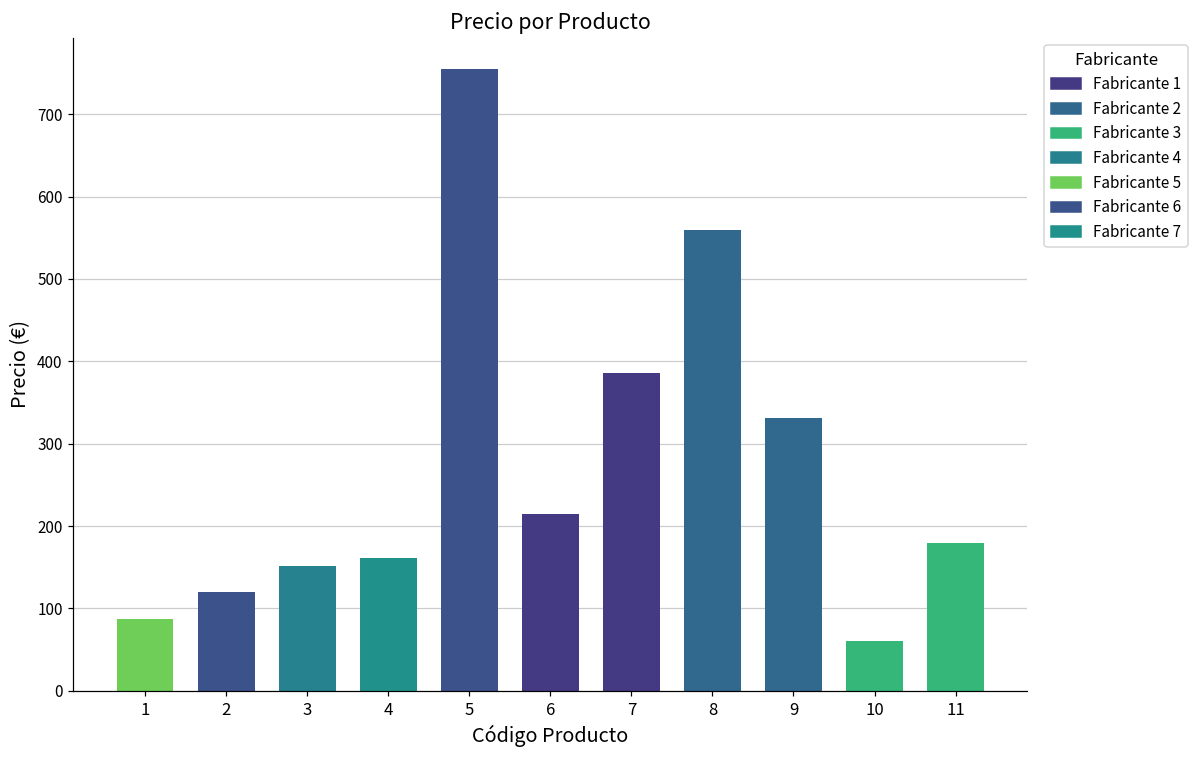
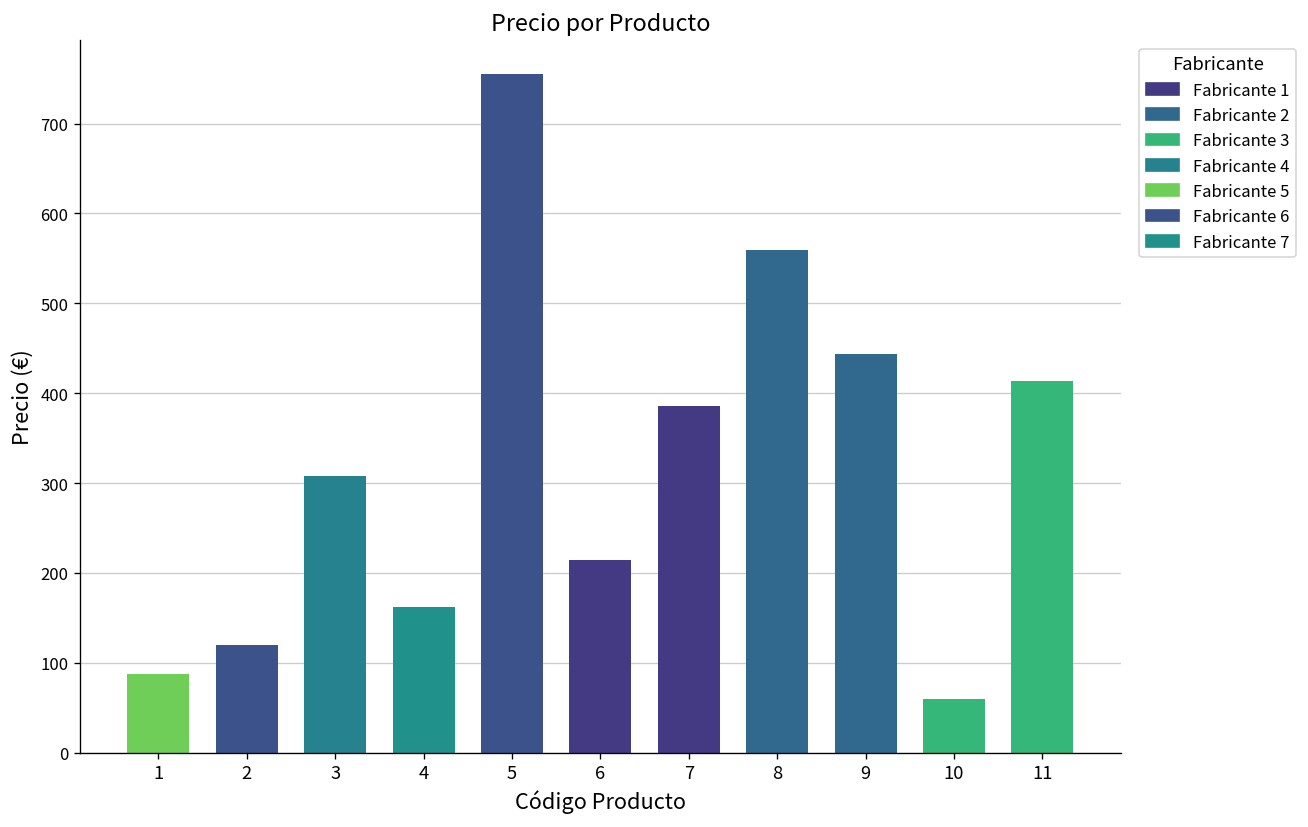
  {
    "1": 90,
    "2": 120,
-   "3": 150,
+   "3": 310,
    "4": 160,
    "5": 760,
    "6": 210,
    "7": 390,
    "8": 560,
-   "9": 330,
+   "9": 440,
    "10": 60,
-   "11": 180
+   "11": 410
  }
